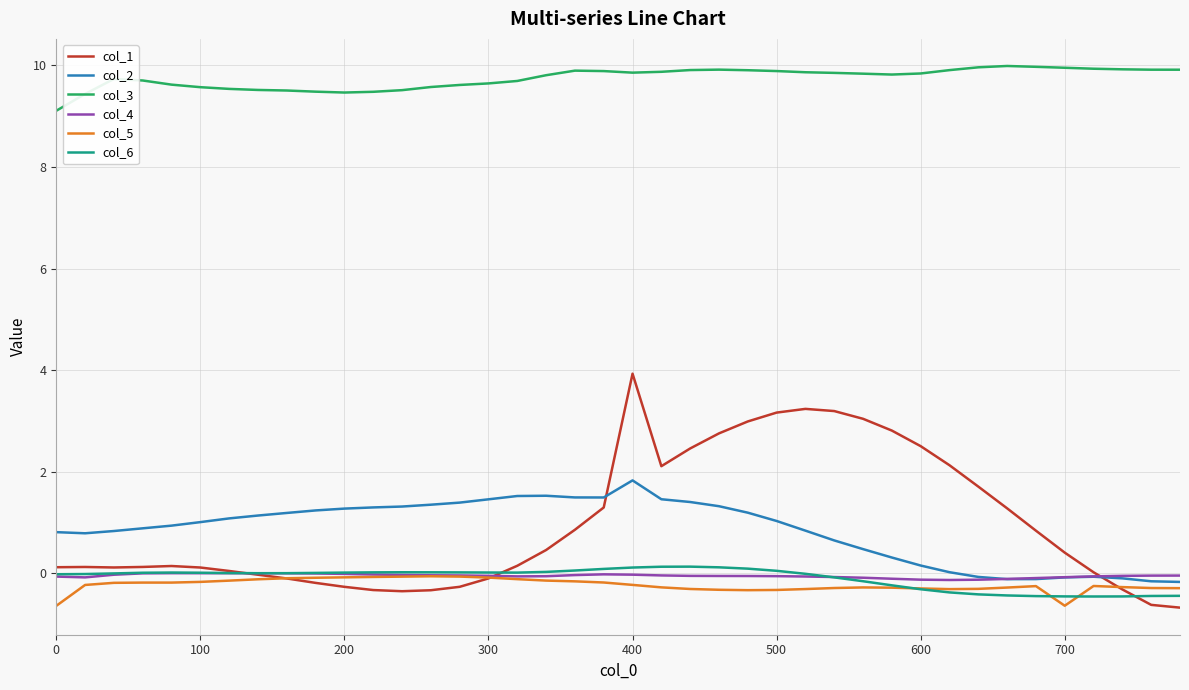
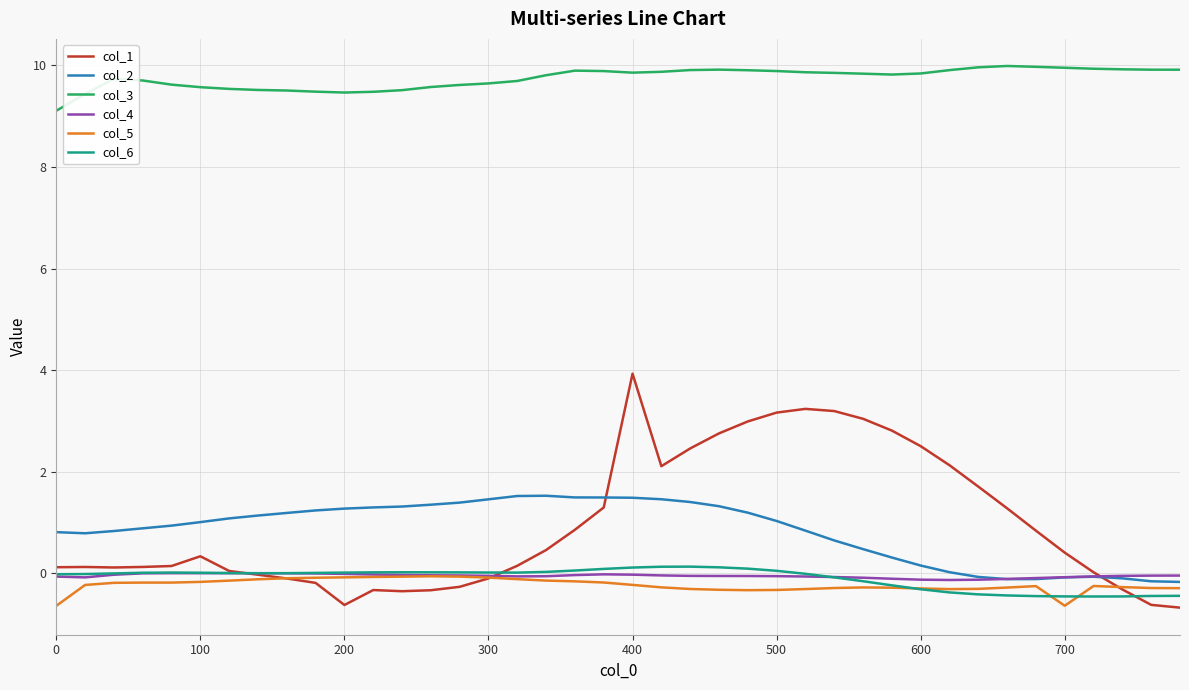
  {
    "col_1": {
      "0": 0.1,
-     "100": 0.1,
-     "200": -0.3,
+     "100": 0.3,
+     "200": -0.6,
      "400": 3.9,
      "500": 3.2,
      "600": 2.5,
      "700": 0.4
    },
    "col_2": {
      "0": 0.8,
      "100": 1.0,
      "200": 1.3,
      "300": 1.5,
-     "400": 1.8,
+     "400": 1.5,
      "500": 1.0,
      "600": 0.2
    },
    "col_4": {
      "400": 0.0,
      "500": -0.1,
      "600": -0.1
    },
    "col_5": {
      "0": -0.6,
      "100": -0.2,
      "200": -0.1,
      "400": -0.2,
      "500": -0.3,
      "700": -0.6
    }
  }
